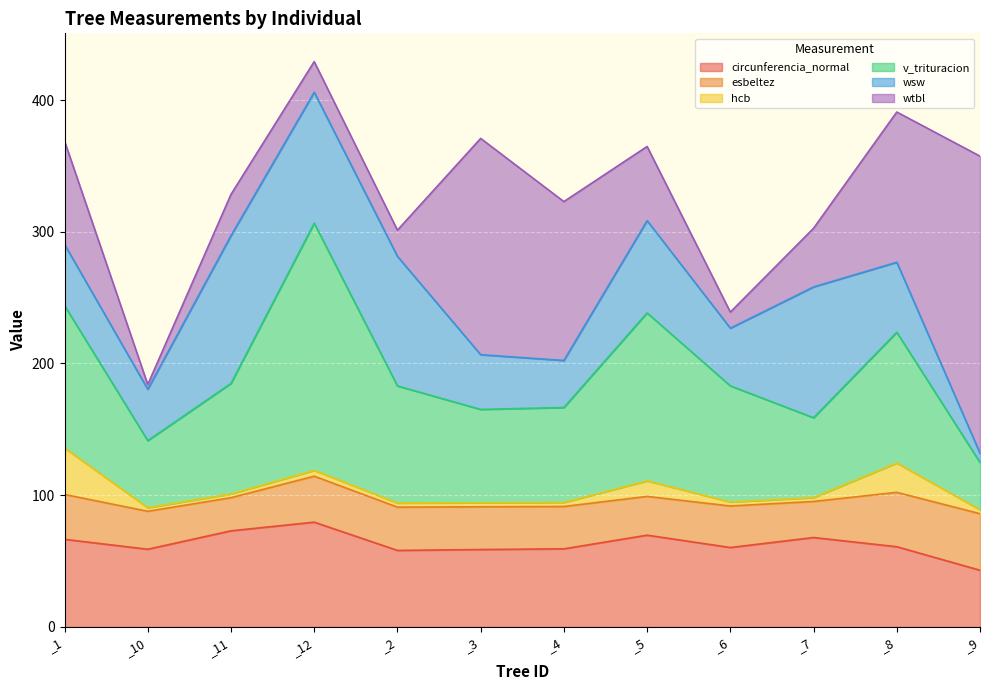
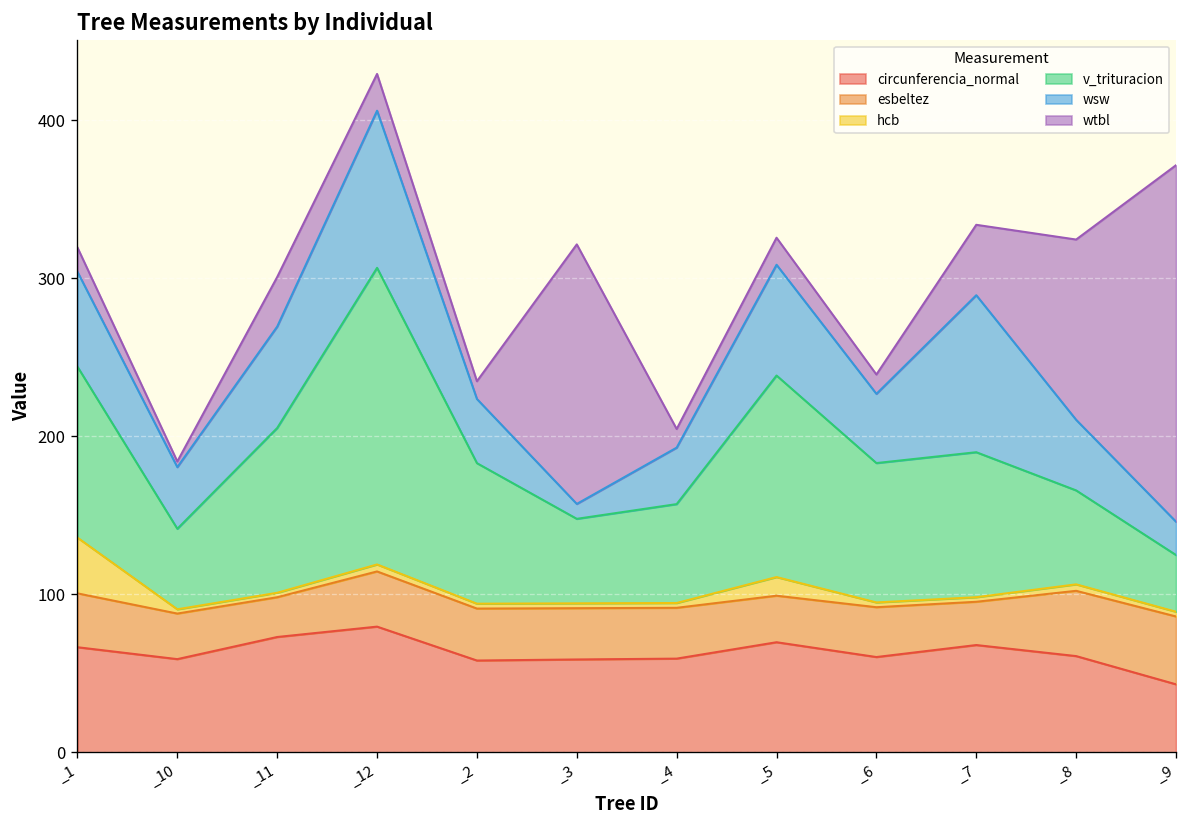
  {
    "hcb": {
      "_1": 35,
      "_10": 3,
      "_11": 3,
      "_12": 4,
      "_2": 3,
      "_3": 3,
      "_4": 3,
      "_5": 12,
      "_6": 3,
      "_7": 3,
-     "_8": 22,
+     "_8": 4,
      "_9": 3
    },
    "v_trituracion": {
      "_1": 108,
      "_10": 51,
-     "_11": 84,
+     "_11": 104,
      "_12": 188,
      "_2": 89,
-     "_3": 71,
-     "_4": 72,
+     "_3": 53,
+     "_4": 63,
      "_5": 127,
      "_6": 88,
-     "_7": 61,
-     "_8": 99,
+     "_7": 92,
+     "_8": 59,
      "_9": 36
    },
    "wsw": {
-     "_1": 46,
+     "_1": 60,
      "_10": 39,
-     "_11": 112,
+     "_11": 64,
      "_12": 99,
-     "_2": 98,
-     "_3": 42,
+     "_2": 41,
+     "_3": 9,
      "_4": 36,
      "_5": 70,
      "_6": 44,
      "_7": 99,
-     "_8": 53,
-     "_9": 7
+     "_8": 45,
+     "_9": 21
    },
    "wtbl": {
-     "_1": 78,
+     "_1": 15,
      "_10": 4,
      "_11": 31,
      "_12": 23,
-     "_2": 20,
+     "_2": 11,
      "_3": 164,
-     "_4": 121,
-     "_5": 56,
+     "_4": 12,
+     "_5": 17,
      "_6": 12,
      "_7": 45,
      "_8": 114,
      "_9": 226
    }
  }
